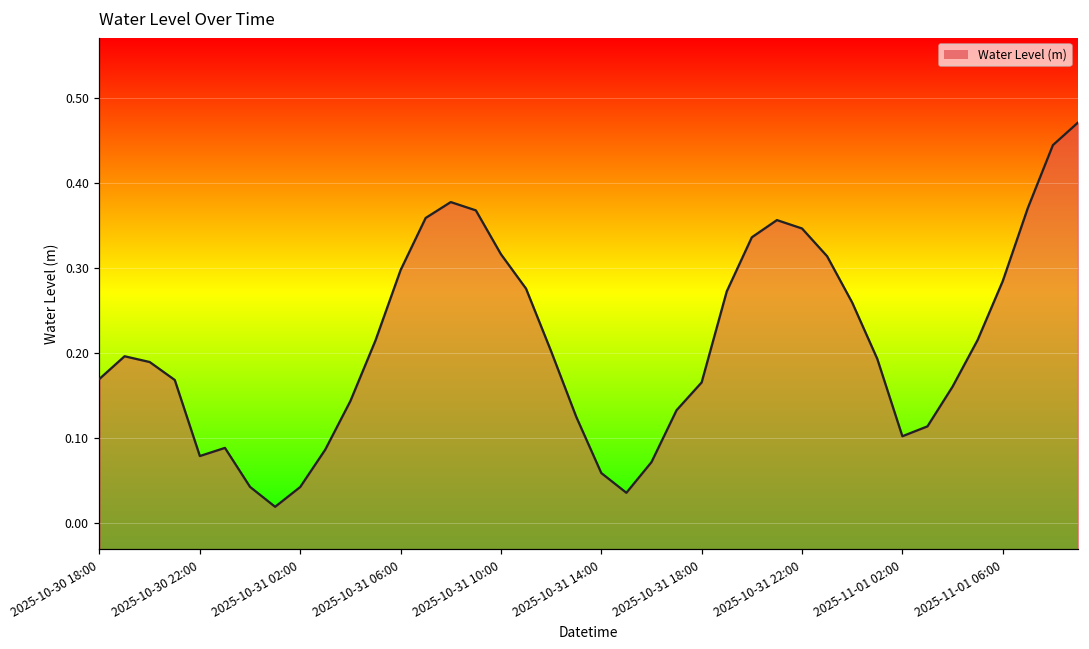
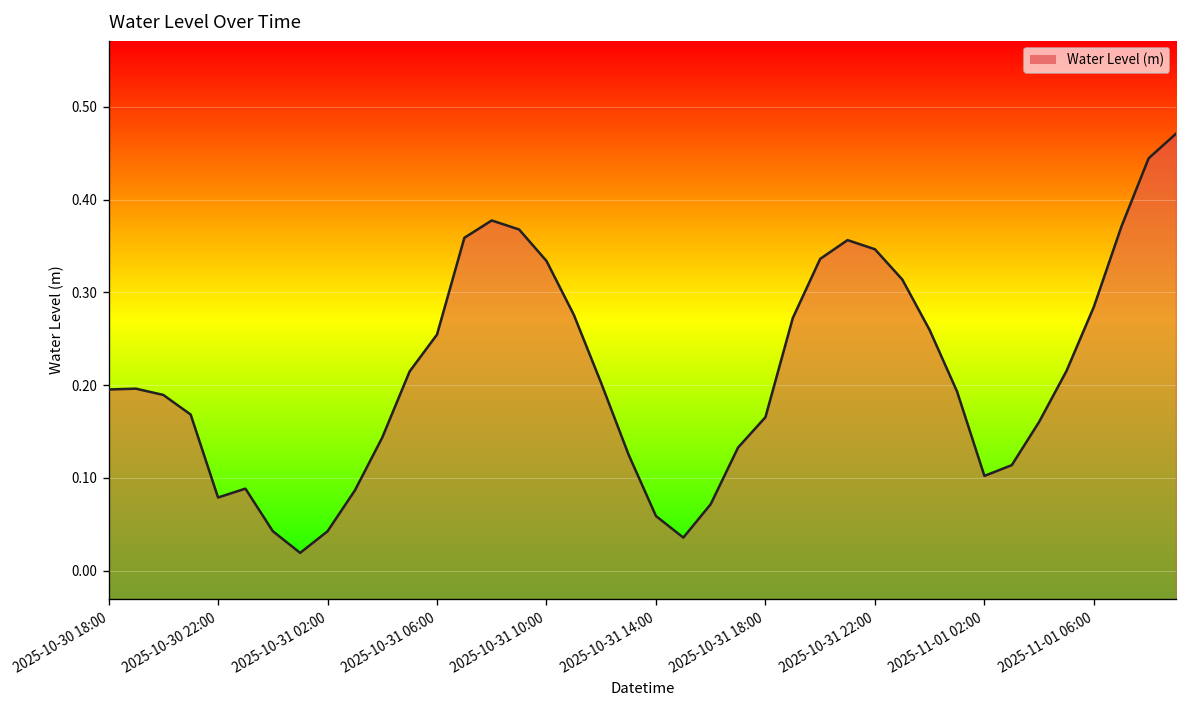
  {
-   "2025-10-30 18:00": 0.17,
+   "2025-10-30 18:00": 0.20,
    "2025-10-30 22:00": 0.08,
    "2025-10-31 02:00": 0.04,
-   "2025-10-31 06:00": 0.30,
-   "2025-10-31 10:00": 0.32,
+   "2025-10-31 06:00": 0.25,
+   "2025-10-31 10:00": 0.33,
    "2025-10-31 14:00": 0.06,
    "2025-10-31 18:00": 0.17,
    "2025-10-31 22:00": 0.35,
    "2025-11-01 02:00": 0.10,
    "2025-11-01 06:00": 0.28
  }
